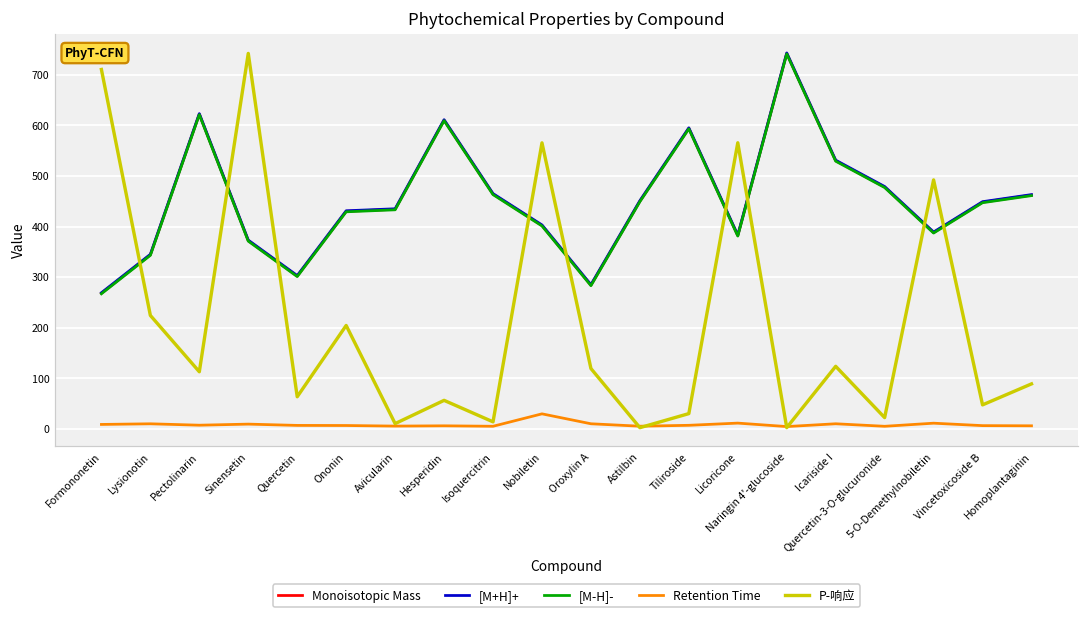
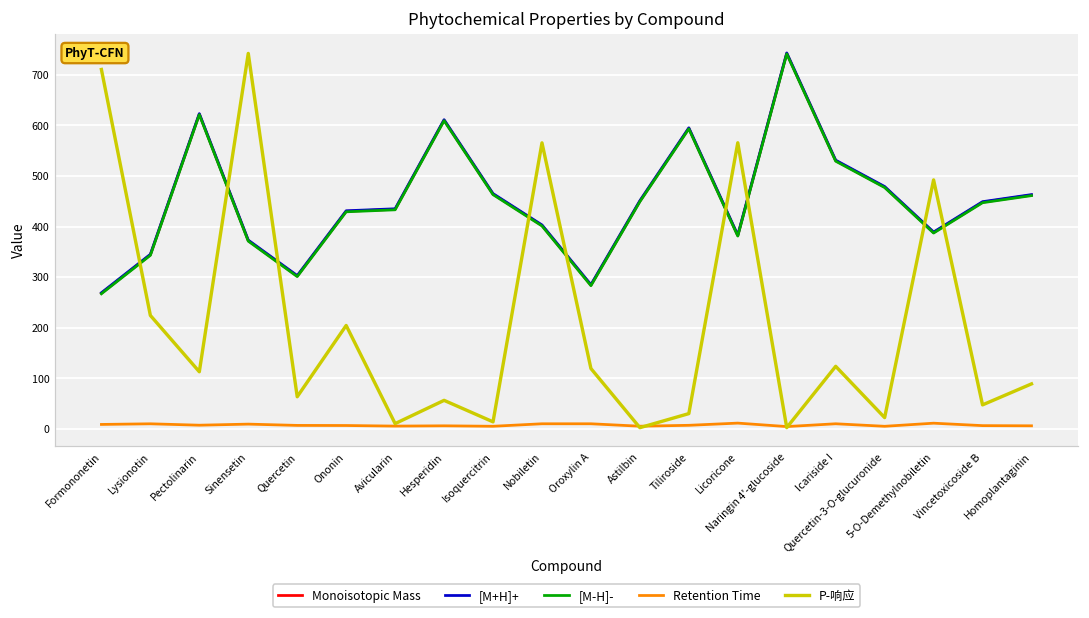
  {
    "Retention Time": {
      "Formononetin": 10,
      "Lysionotin": 10,
      "Pectolinarin": 10,
      "Sinensetin": 10,
      "Quercetin": 10,
      "Ononin": 10,
      "Hesperidin": 10,
      "Isoquercitrin": 10,
-     "Nobiletin": 30,
+     "Nobiletin": 10,
      "Oroxylin A": 10,
      "Tiliroside": 10,
      "Licoricone": 10,
      "Icariside I": 10,
      "Quercetin-3-O-glucuronide": 10,
      "5-O-Demethylnobiletin": 10,
      "Vincetoxicoside B": 10,
      "Homoplantaginin": 10
    },
    "P-响应": {
      "Formononetin": 710,
      "Lysionotin": 220,
      "Pectolinarin": 110,
      "Sinensetin": 740,
      "Quercetin": 60,
      "Ononin": 200,
      "Hesperidin": 60,
      "Isoquercitrin": 10,
      "Nobiletin": 570,
      "Oroxylin A": 120,
      "Tiliroside": 30,
      "Licoricone": 570,
      "Icariside I": 120,
      "Quercetin-3-O-glucuronide": 20,
      "5-O-Demethylnobiletin": 490,
      "Vincetoxicoside B": 50,
      "Homoplantaginin": 90
    }
  }
